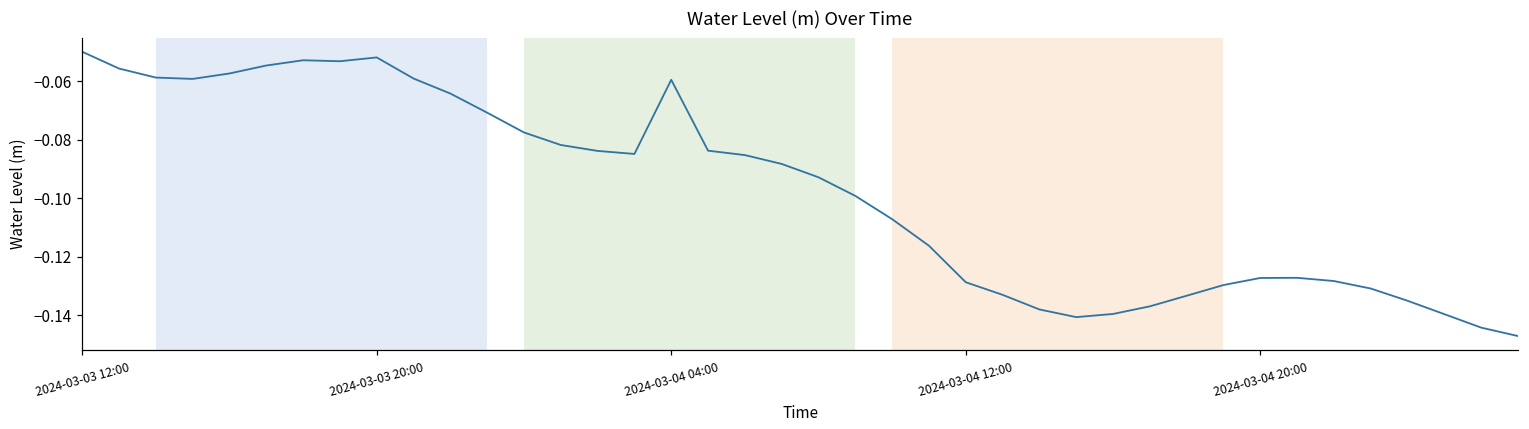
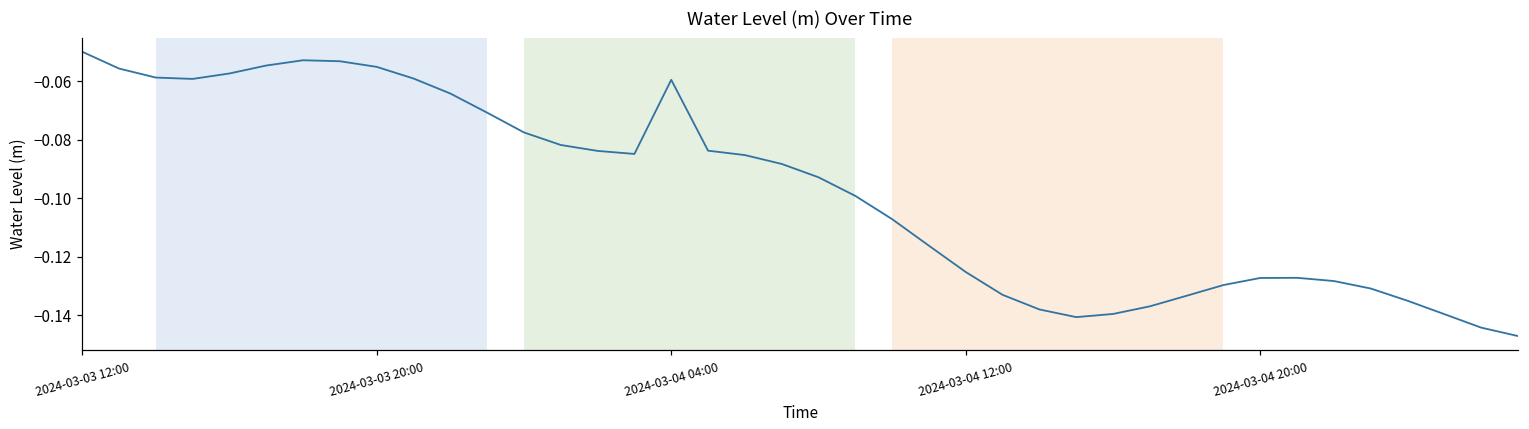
  {
    "2024-03-03 12:00": -0.050,
-   "2024-03-03 20:00": -0.052,
+   "2024-03-03 20:00": -0.055,
    "2024-03-04 04:00": -0.060,
-   "2024-03-04 12:00": -0.129,
+   "2024-03-04 12:00": -0.125,
    "2024-03-04 20:00": -0.127
  }
